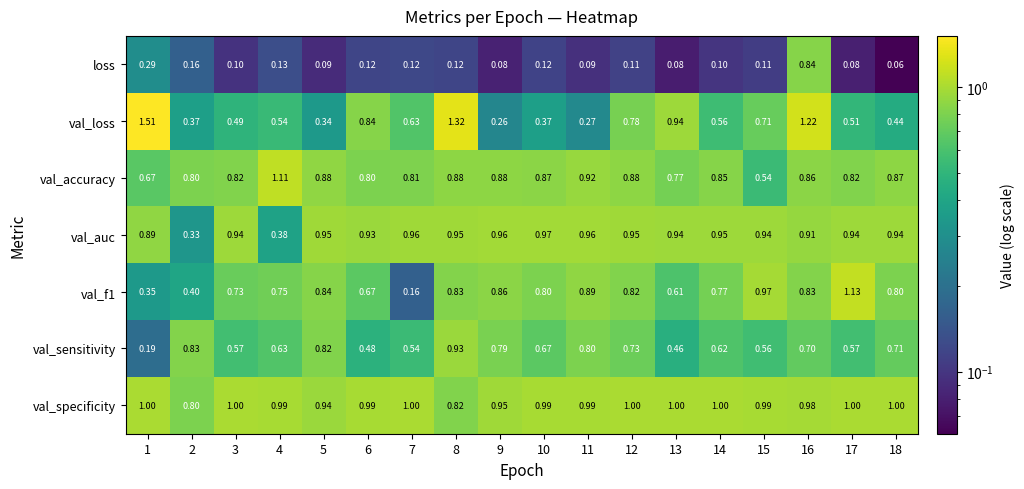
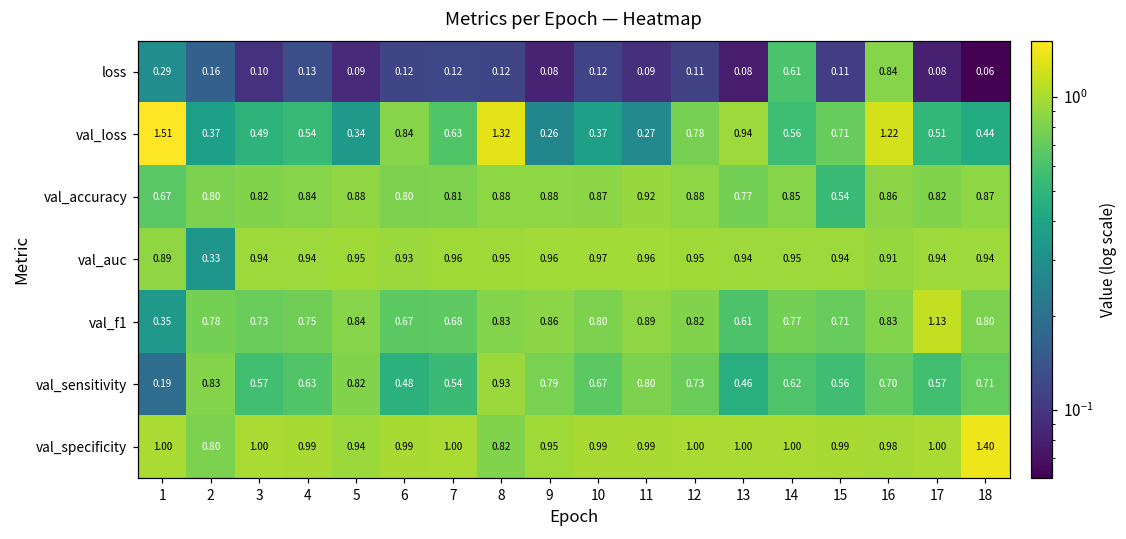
  {
    "loss": {
      "1": 0.29,
      "2": 0.16,
      "3": 0.10,
      "4": 0.13,
      "5": 0.09,
      "6": 0.12,
      "7": 0.12,
      "8": 0.12,
      "9": 0.08,
      "10": 0.12,
      "11": 0.09,
      "12": 0.11,
      "13": 0.08,
-     "14": 0.10,
+     "14": 0.61,
      "15": 0.11,
      "16": 0.84,
      "17": 0.08,
      "18": 0.06
    },
    "val_loss": {
      "1": 1.51,
      "2": 0.37,
      "3": 0.49,
      "4": 0.54,
      "5": 0.34,
      "6": 0.84,
      "7": 0.63,
      "8": 1.32,
      "9": 0.26,
      "10": 0.37,
      "11": 0.27,
      "12": 0.78,
      "13": 0.94,
      "14": 0.56,
      "15": 0.71,
      "16": 1.22,
      "17": 0.51,
      "18": 0.44
    },
    "val_accuracy": {
      "1": 0.67,
      "2": 0.80,
      "3": 0.82,
-     "4": 1.11,
+     "4": 0.84,
      "5": 0.88,
      "6": 0.80,
      "7": 0.81,
      "8": 0.88,
      "9": 0.88,
      "10": 0.87,
      "11": 0.92,
      "12": 0.88,
      "13": 0.77,
      "14": 0.85,
      "15": 0.54,
      "16": 0.86,
      "17": 0.82,
      "18": 0.87
    },
    "val_auc": {
      "1": 0.89,
      "2": 0.33,
      "3": 0.94,
-     "4": 0.38,
+     "4": 0.94,
      "5": 0.95,
      "6": 0.93,
      "7": 0.96,
      "8": 0.95,
      "9": 0.96,
      "10": 0.97,
      "11": 0.96,
      "12": 0.95,
      "13": 0.94,
      "14": 0.95,
      "15": 0.94,
      "16": 0.91,
      "17": 0.94,
      "18": 0.94
    },
    "val_f1": {
      "1": 0.35,
-     "2": 0.40,
+     "2": 0.78,
      "3": 0.73,
      "4": 0.75,
      "5": 0.84,
      "6": 0.67,
-     "7": 0.16,
+     "7": 0.68,
      "8": 0.83,
      "9": 0.86,
      "10": 0.80,
      "11": 0.89,
      "12": 0.82,
      "13": 0.61,
      "14": 0.77,
-     "15": 0.97,
+     "15": 0.71,
      "16": 0.83,
      "17": 1.13,
      "18": 0.80
    },
    "val_sensitivity": {
      "1": 0.19,
      "2": 0.83,
      "3": 0.57,
      "4": 0.63,
      "5": 0.82,
      "6": 0.48,
      "7": 0.54,
      "8": 0.93,
      "9": 0.79,
      "10": 0.67,
      "11": 0.80,
      "12": 0.73,
      "13": 0.46,
      "14": 0.62,
      "15": 0.56,
      "16": 0.70,
      "17": 0.57,
      "18": 0.71
    },
    "val_specificity": {
      "1": 1.00,
      "2": 0.80,
      "3": 1.00,
      "4": 0.99,
      "5": 0.94,
      "6": 0.99,
      "7": 1.00,
      "8": 0.82,
      "9": 0.95,
      "10": 0.99,
      "11": 0.99,
      "12": 1.00,
      "13": 1.00,
      "14": 1.00,
      "15": 0.99,
      "16": 0.98,
      "17": 1.00,
-     "18": 1.00
+     "18": 1.40
    }
  }
